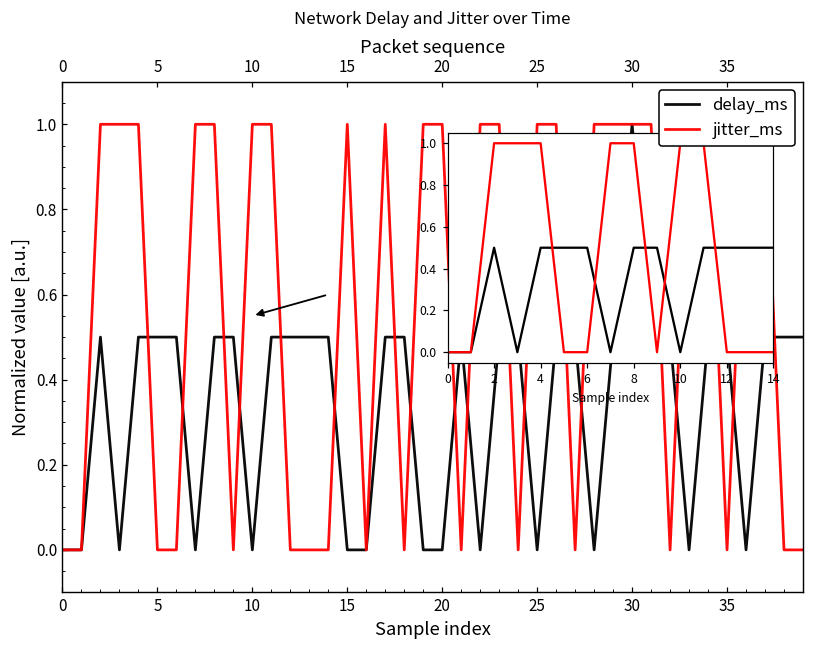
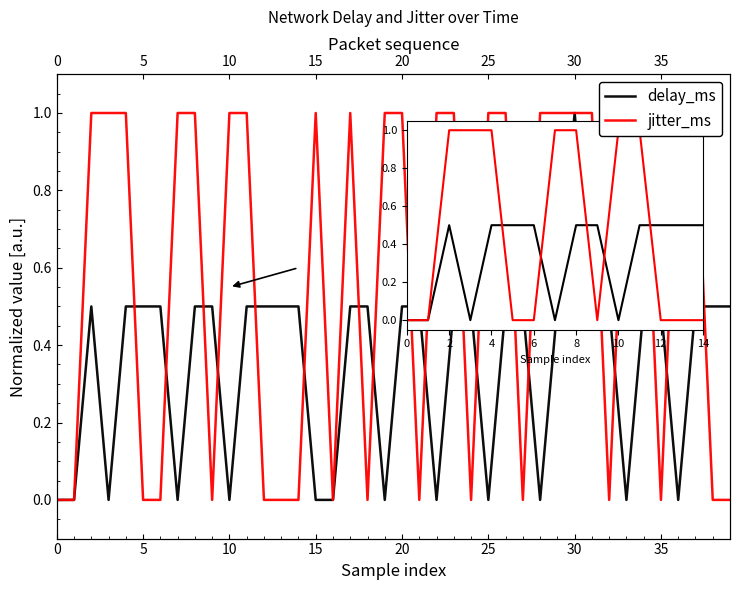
  {
    "delay_ms": {
      "5": 0.50,
      "10": 0.00,
      "15": 0.00,
-     "20": 0.00,
+     "20": 0.50,
      "25": 0.00,
      "35": 0.50
    },
    "jitter_ms": {
      "5": 0.00,
      "10": 1.00,
      "15": 1.00,
      "20": 1.00,
      "25": 1.00,
      "35": 0.00
    }
  }
